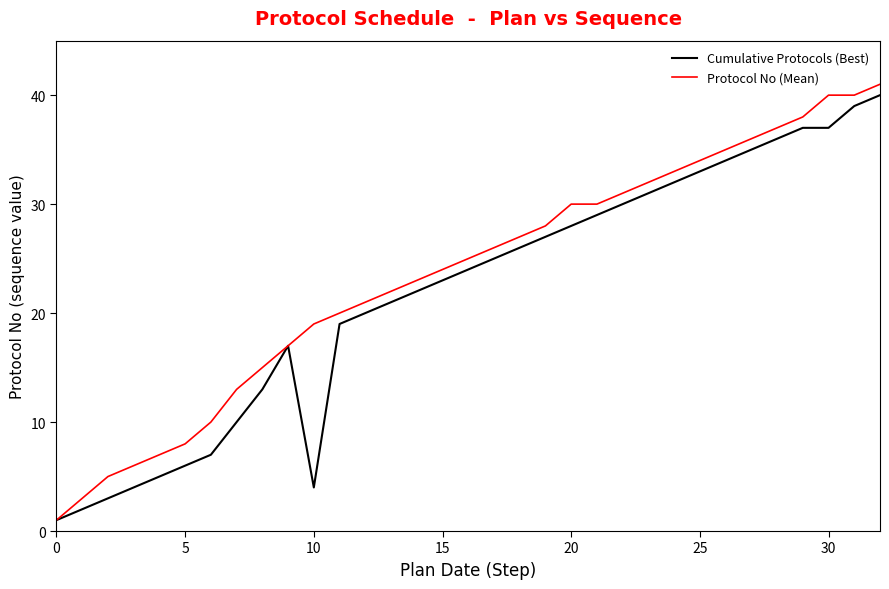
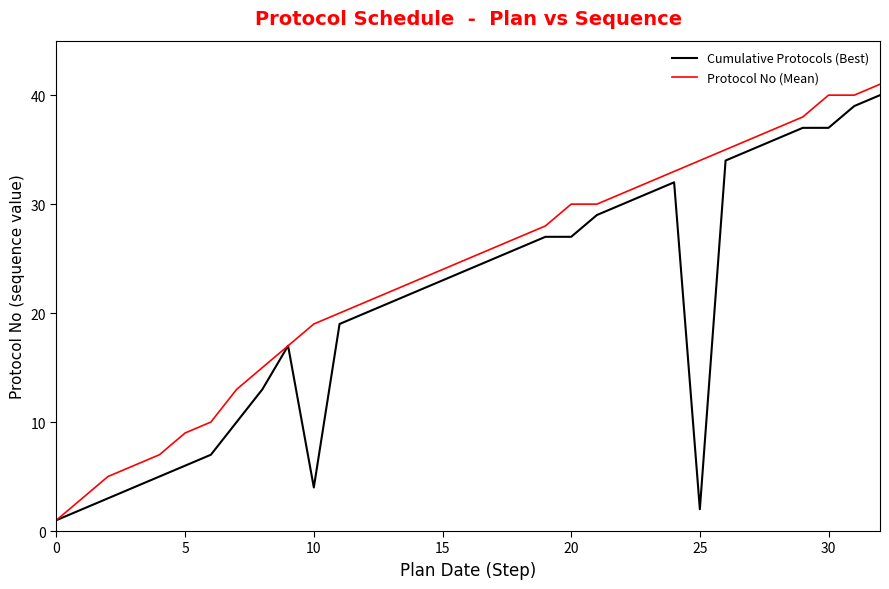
  {
    "Cumulative Protocols (Best)": {
      "5": 6,
      "10": 4,
      "15": 23,
-     "20": 28,
-     "25": 33,
+     "20": 27,
+     "25": 2,
      "30": 37
    },
    "Protocol No (Mean)": {
-     "5": 8,
+     "5": 9,
      "10": 19,
      "15": 24,
      "20": 30,
      "25": 34,
      "30": 40
    }
  }
